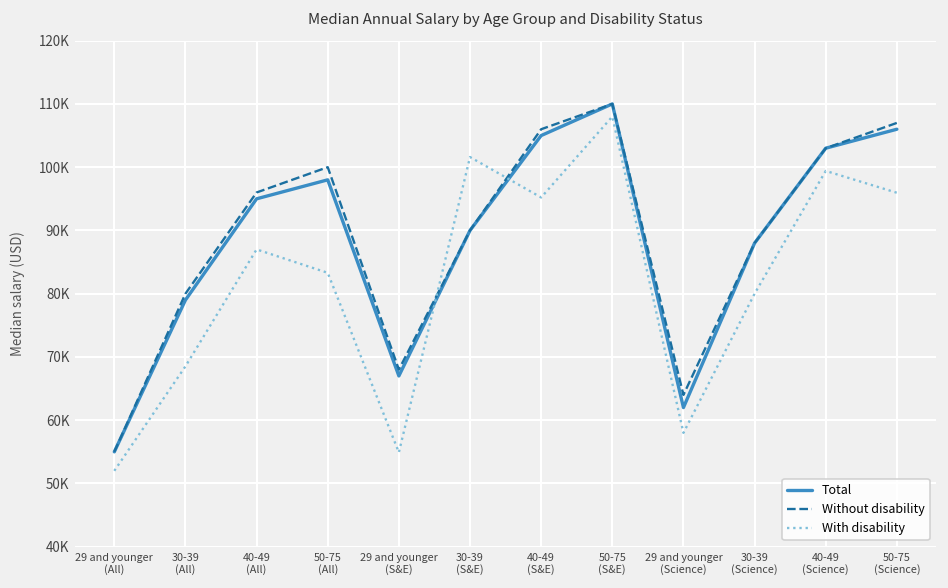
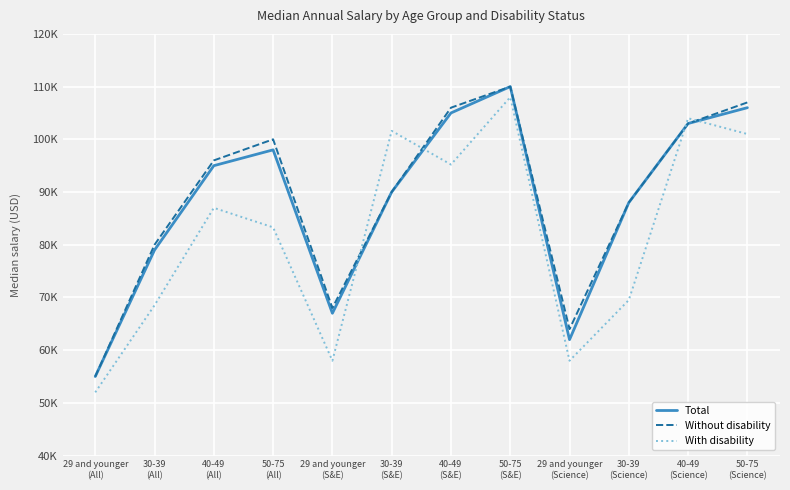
  {
    "With disability": {
      "29 and younger (All)": 52000,
      "30-39 (All)": 69000,
      "40-49 (All)": 87000,
      "50-75 (All)": 83000,
-     "29 and younger (S&E)": 55000,
+     "29 and younger (S&E)": 58000,
      "30-39 (S&E)": 102000,
      "40-49 (S&E)": 95000,
      "50-75 (S&E)": 108000,
      "29 and younger (Science)": 58000,
-     "30-39 (Science)": 80000,
-     "40-49 (Science)": 99000,
-     "50-75 (Science)": 96000
+     "30-39 (Science)": 70000,
+     "40-49 (Science)": 104000,
+     "50-75 (Science)": 101000
    }
  }
